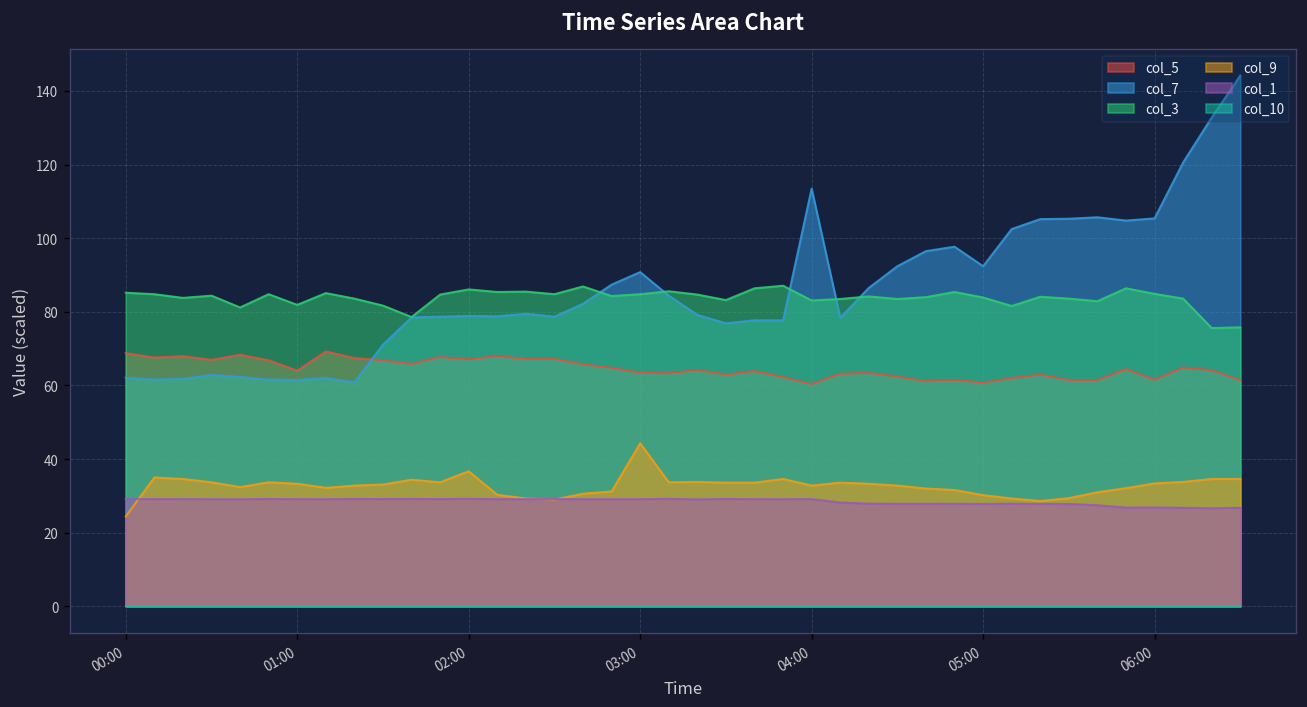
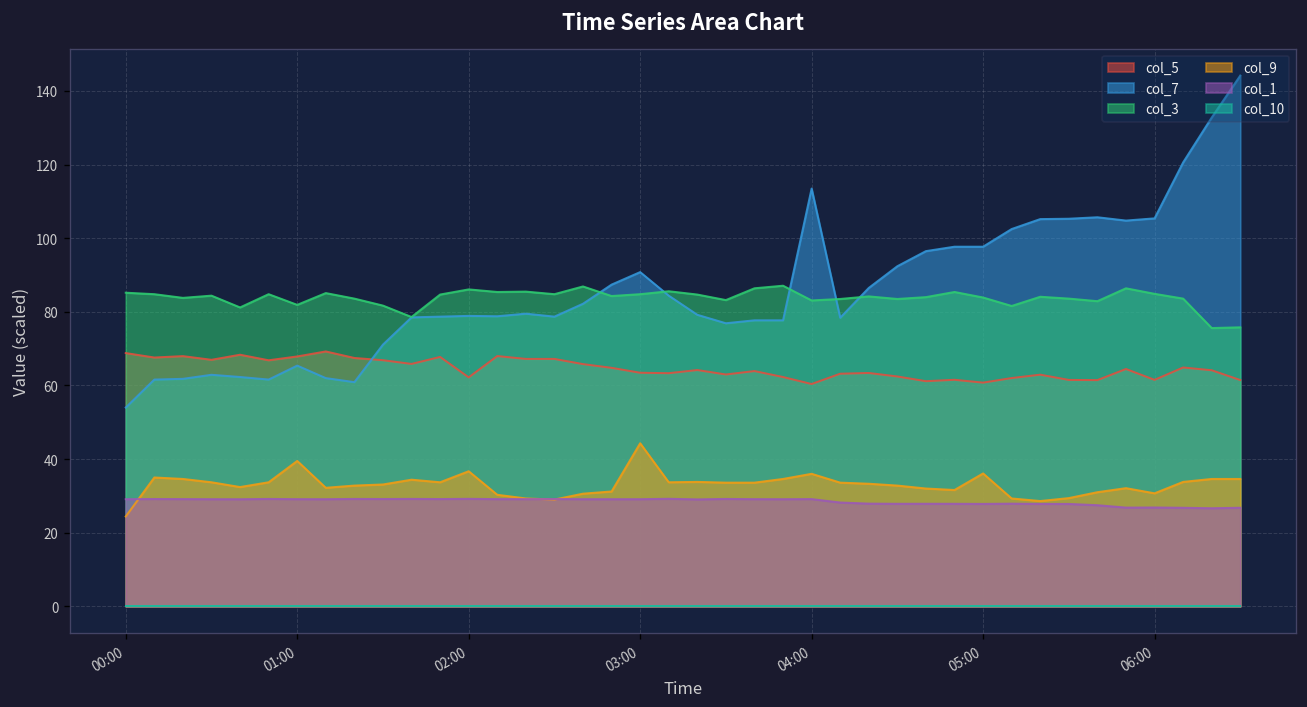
  {
    "col_5": {
      "00:00": 69,
-     "01:00": 64,
-     "02:00": 67,
+     "01:00": 68,
+     "02:00": 62,
      "03:00": 63,
      "04:00": 60,
      "05:00": 61,
      "06:00": 62
    },
    "col_7": {
-     "00:00": 62,
-     "01:00": 62,
+     "00:00": 54,
+     "01:00": 65,
      "02:00": 79,
      "03:00": 91,
      "04:00": 114,
-     "05:00": 92,
+     "05:00": 98,
      "06:00": 105
    },
    "col_9": {
      "00:00": 24,
-     "01:00": 33,
+     "01:00": 40,
      "02:00": 37,
      "03:00": 44,
-     "04:00": 33,
-     "05:00": 30,
-     "06:00": 33
+     "04:00": 36,
+     "05:00": 36,
+     "06:00": 31
    },
    "col_1": {
      "00:00": 29,
      "01:00": 29,
      "02:00": 29,
      "03:00": 29,
      "04:00": 29,
      "05:00": 28,
      "06:00": 27
    }
  }
